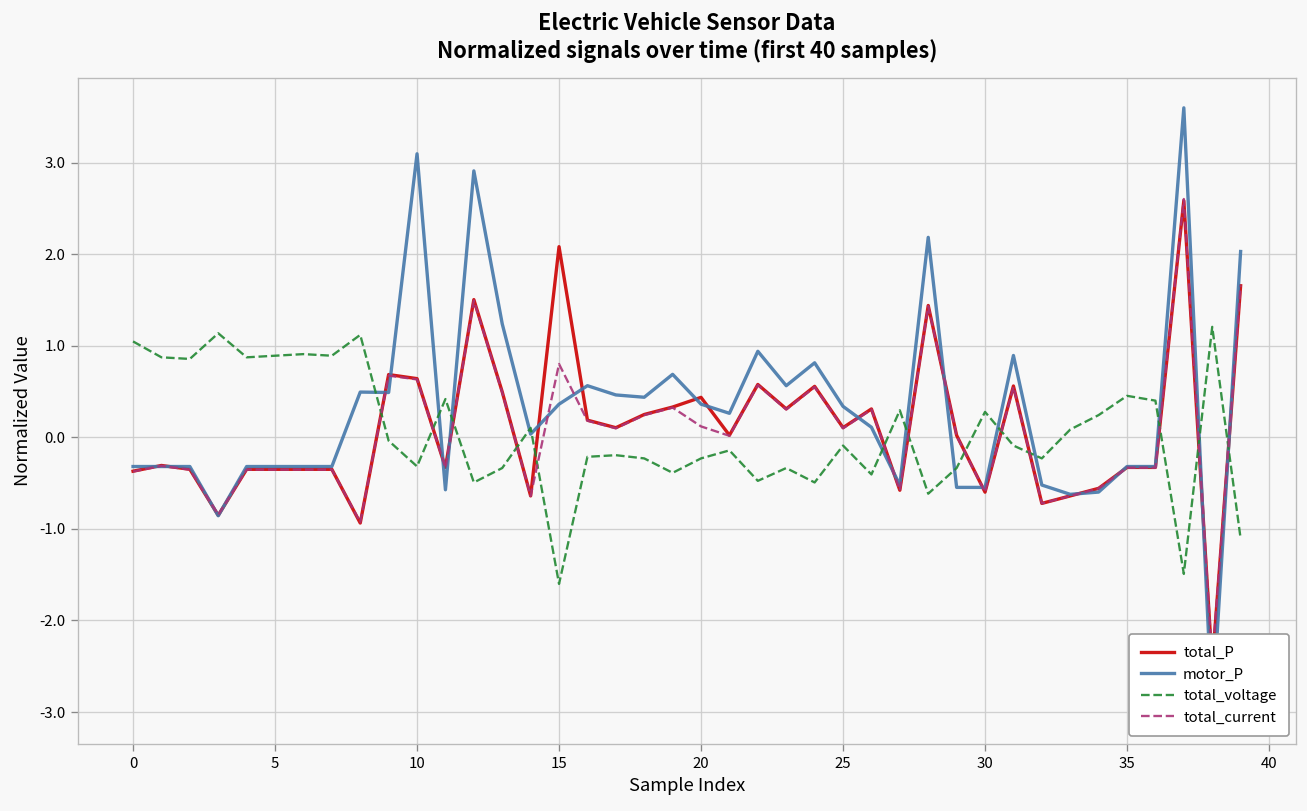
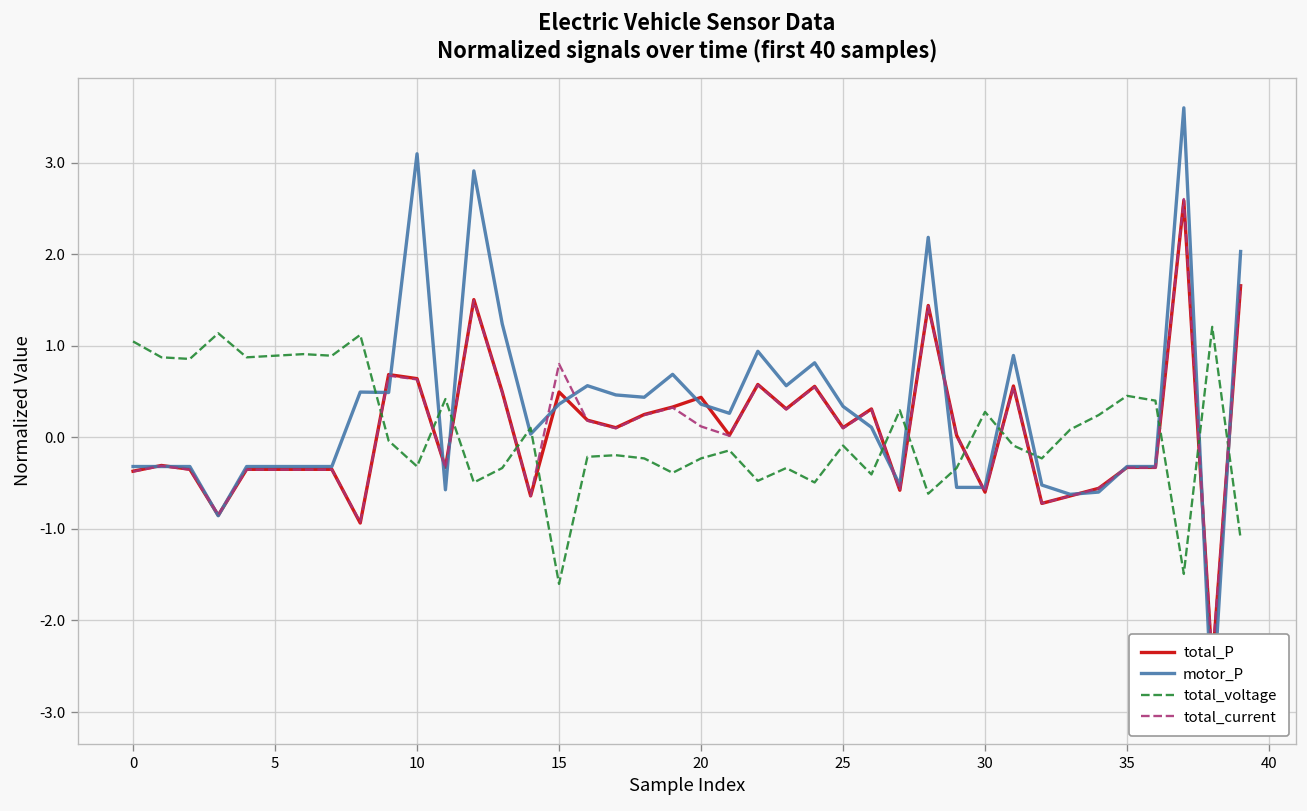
  {
    "total_P": {
-     "15": 2.1,
+     "15": 0.5,
      "20": 0.4
    },
    "motor_P": {
      "0": -0.3,
      "10": 3.1,
      "15": 0.4,
      "20": 0.4,
      "25": 0.3,
      "30": -0.5
    },
    "total_voltage": {
      "0": 1.0,
      "5": 0.9,
      "10": -0.3,
      "15": -1.6,
      "20": -0.2,
      "25": -0.1,
      "30": 0.3,
      "35": 0.5
    },
    "total_current": {
      "15": 0.8,
      "20": 0.1
    }
  }
